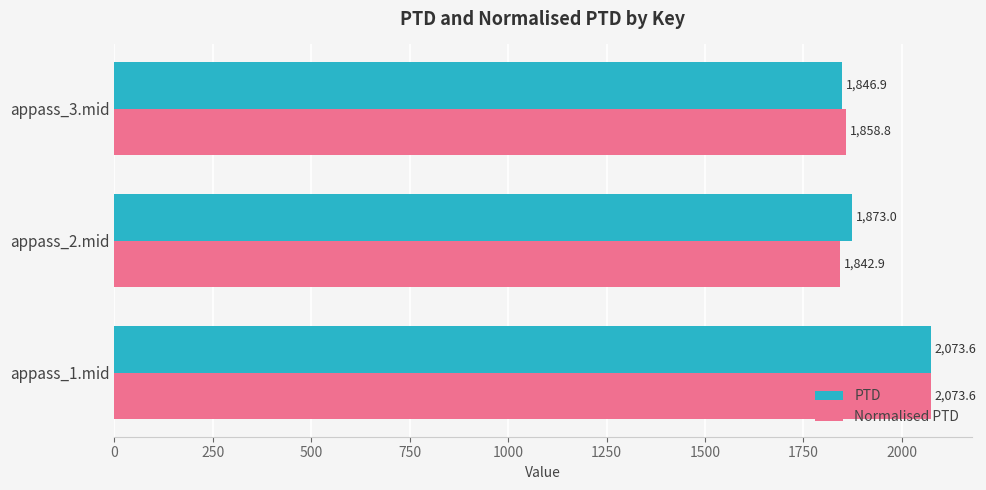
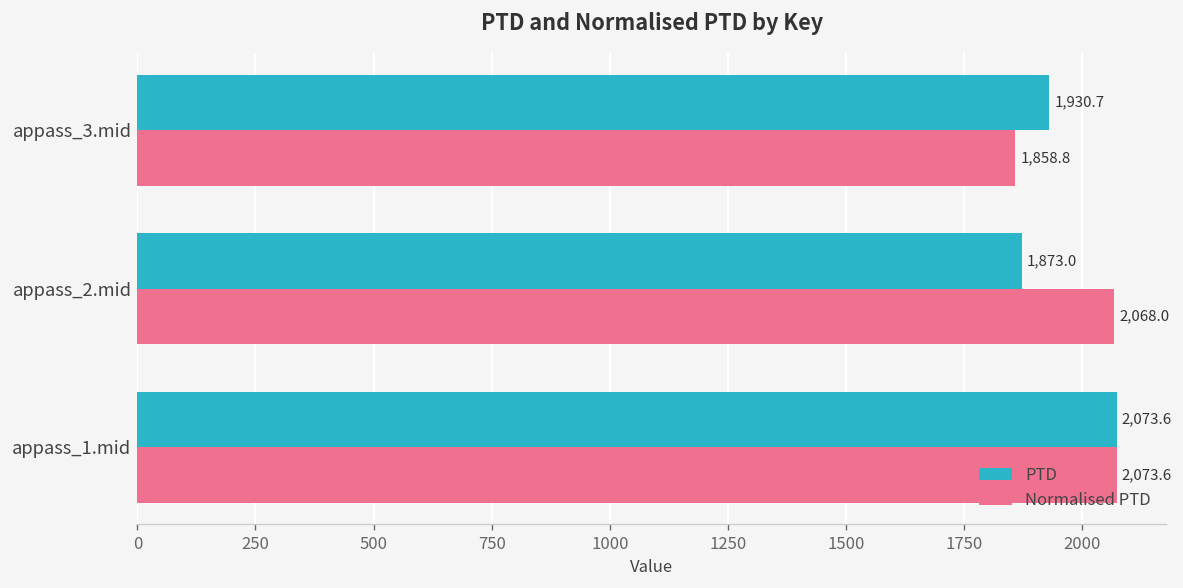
  {
    "PTD": {
-     "appass_3.mid": "1,846.9",
+     "appass_3.mid": "1,930.7",
      "appass_2.mid": "1,873.0",
      "appass_1.mid": "2,073.6"
    },
    "Normalised PTD": {
      "appass_3.mid": "1,858.8",
-     "appass_2.mid": "1,842.9",
+     "appass_2.mid": "2,068.0",
      "appass_1.mid": "2,073.6"
    }
  }
